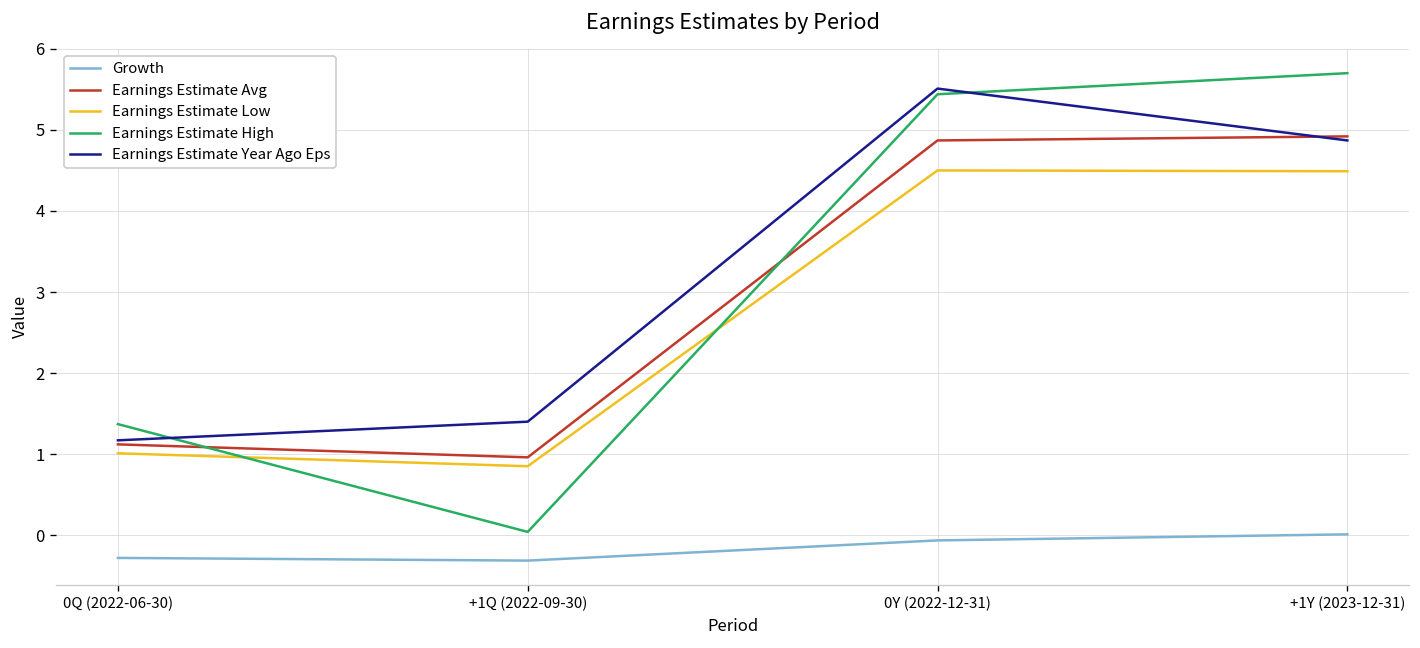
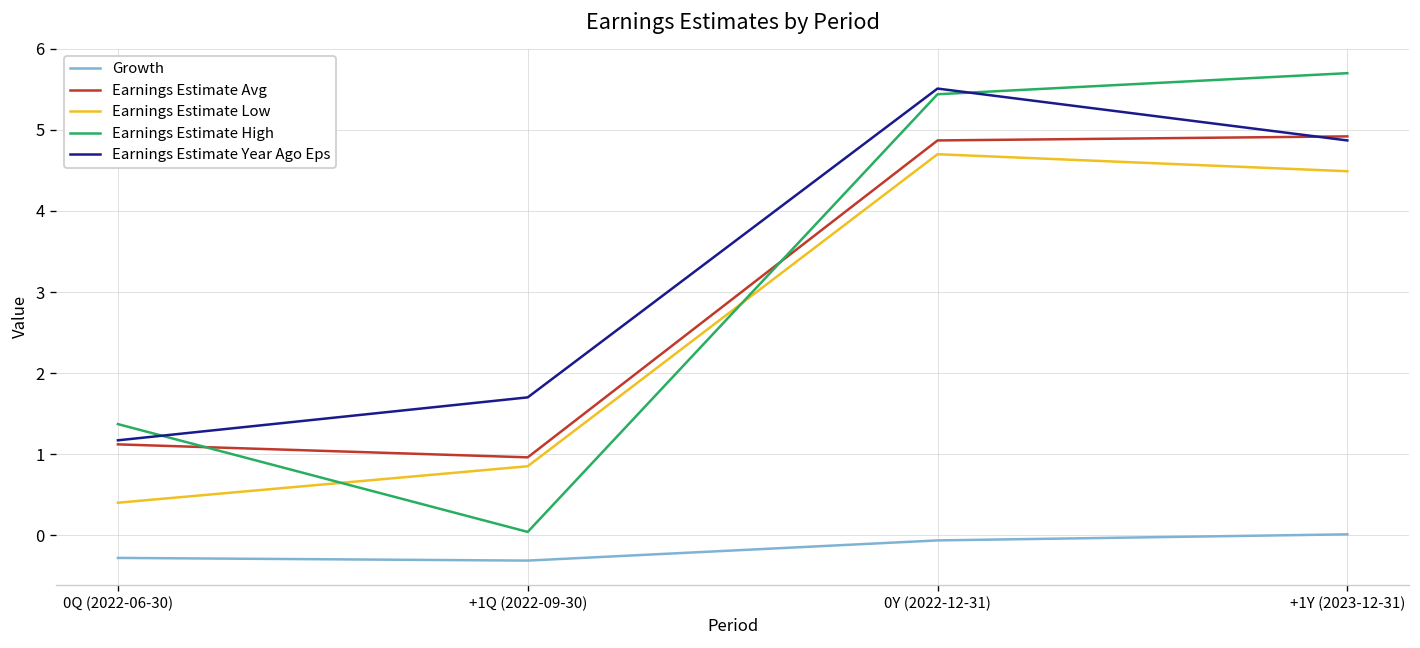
  {
    "Growth": {
      "0Q (2022-06-30)": -0.3,
      "+1Q (2022-09-30)": -0.3,
      "0Y (2022-12-31)": -0.1,
      "+1Y (2023-12-31)": 0.0
    },
    "Earnings Estimate Avg": {
      "0Q (2022-06-30)": 1.1,
      "+1Q (2022-09-30)": 1.0,
      "0Y (2022-12-31)": 4.9,
      "+1Y (2023-12-31)": 4.9
    },
    "Earnings Estimate Low": {
-     "0Q (2022-06-30)": 1.0,
+     "0Q (2022-06-30)": 0.4,
      "+1Q (2022-09-30)": 0.9,
-     "0Y (2022-12-31)": 4.5,
+     "0Y (2022-12-31)": 4.7,
      "+1Y (2023-12-31)": 4.5
    },
    "Earnings Estimate High": {
      "0Q (2022-06-30)": 1.4,
      "+1Q (2022-09-30)": 0.0,
      "0Y (2022-12-31)": 5.4,
      "+1Y (2023-12-31)": 5.7
    },
    "Earnings Estimate Year Ago Eps": {
      "0Q (2022-06-30)": 1.2,
-     "+1Q (2022-09-30)": 1.4,
+     "+1Q (2022-09-30)": 1.7,
      "0Y (2022-12-31)": 5.5,
      "+1Y (2023-12-31)": 4.9
    }
  }
